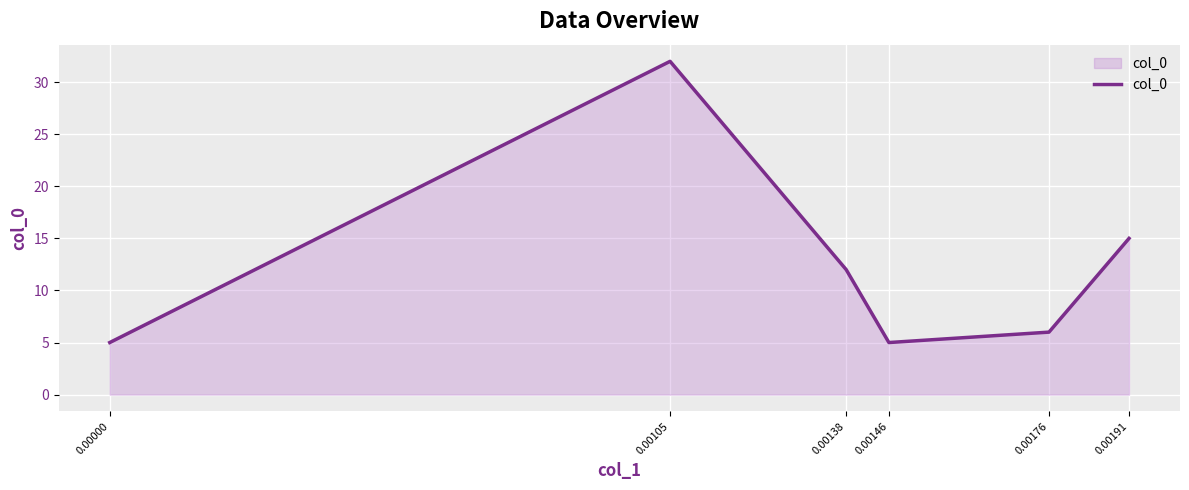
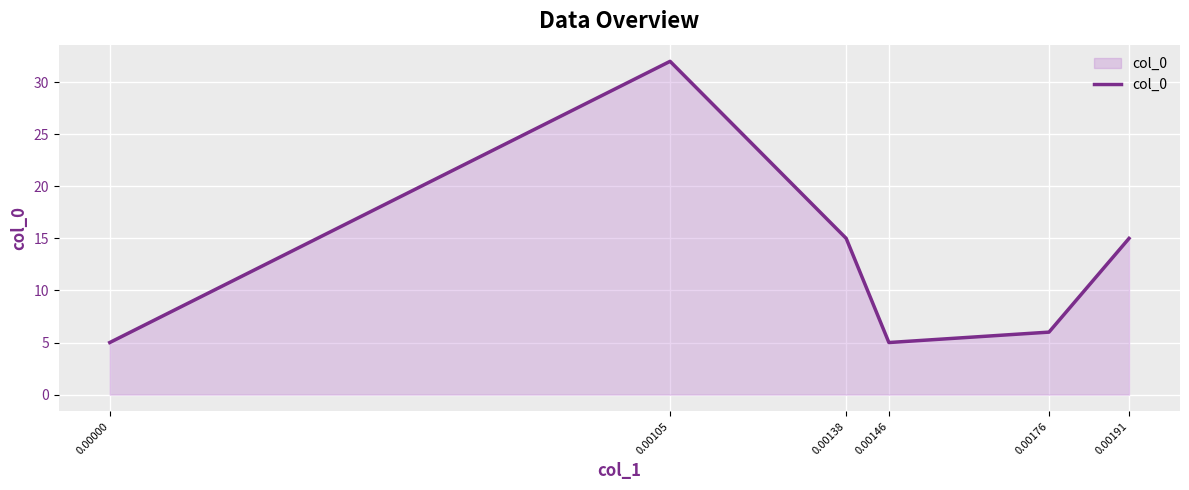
  {
    "0.00000": 5,
    "0.00105": 32,
-   "0.00138": 12,
+   "0.00138": 15,
    "0.00146": 5,
    "0.00176": 6,
    "0.00191": 15
  }
